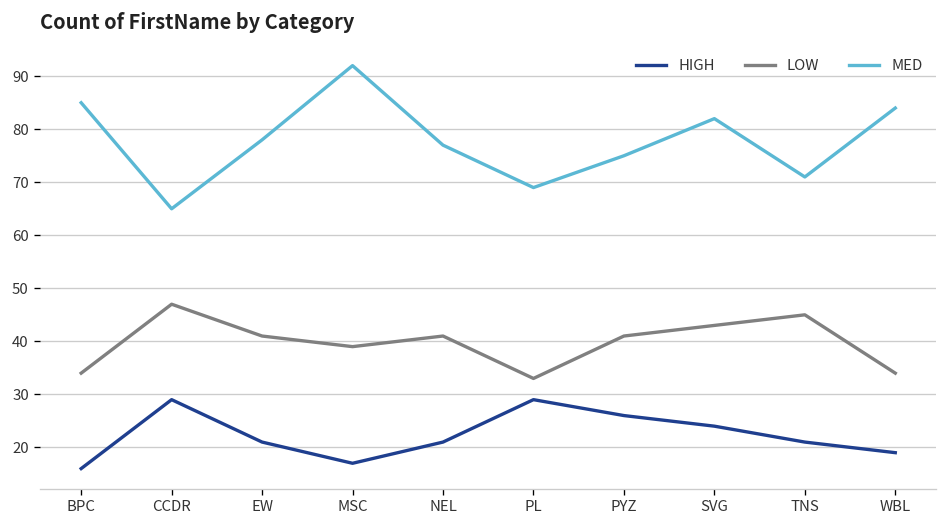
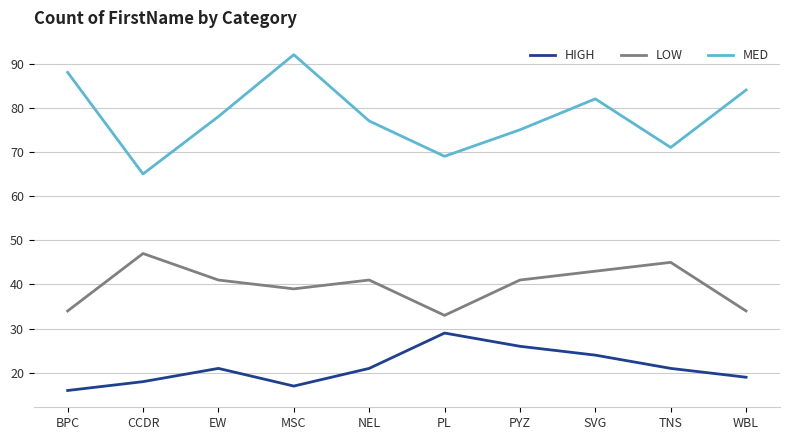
  {
    "HIGH": {
      "BPC": 16,
-     "CCDR": 29,
+     "CCDR": 18,
      "EW": 21,
      "MSC": 17,
      "NEL": 21,
      "PL": 29,
      "PYZ": 26,
      "SVG": 24,
      "TNS": 21,
      "WBL": 19
    },
    "LOW": {
      "BPC": 34,
      "CCDR": 47,
      "EW": 41,
      "MSC": 39,
      "NEL": 41,
      "PL": 33,
      "PYZ": 41,
      "SVG": 43,
      "TNS": 45,
      "WBL": 34
    },
    "MED": {
-     "BPC": 85,
+     "BPC": 88,
      "CCDR": 65,
      "EW": 78,
      "MSC": 92,
      "NEL": 77,
      "PL": 69,
      "PYZ": 75,
      "SVG": 82,
      "TNS": 71,
      "WBL": 84
    }
  }
